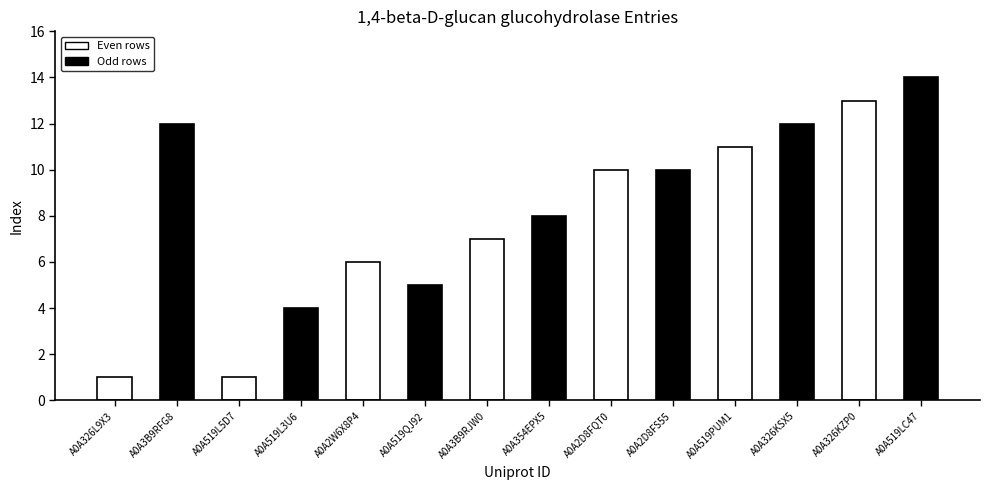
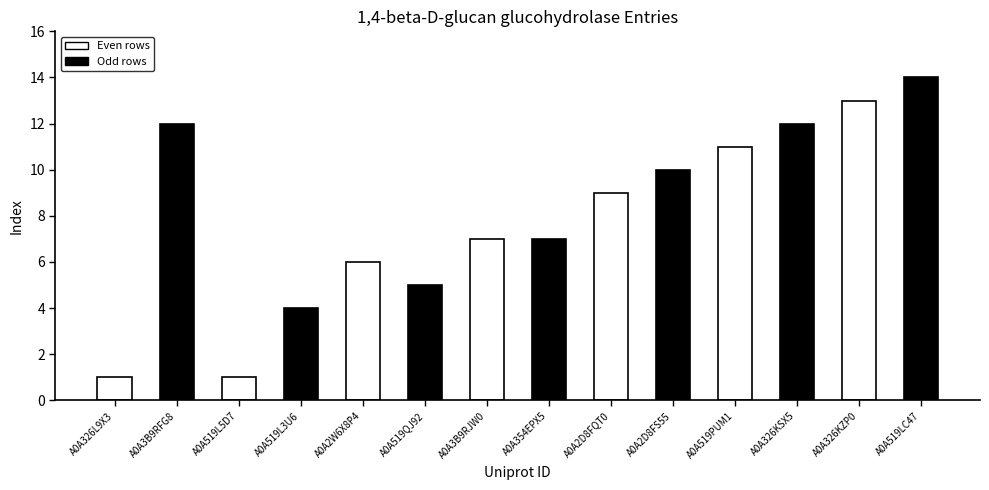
  {
    "A0A326L9X3": 1,
    "A0A3B9RFG8": 12,
    "A0A519L5D7": 1,
    "A0A519L3U6": 4,
    "A0A2W6X8P4": 6,
    "A0A519QJ92": 5,
    "A0A3B9RJW0": 7,
-   "A0A354EPX5": 8,
-   "A0A2D8FQT0": 10,
+   "A0A354EPX5": 7,
+   "A0A2D8FQT0": 9,
    "A0A2D8FS55": 10,
    "A0A519PUM1": 11,
    "A0A326KSX5": 12,
    "A0A326KZP0": 13,
    "A0A519LC47": 14
  }
